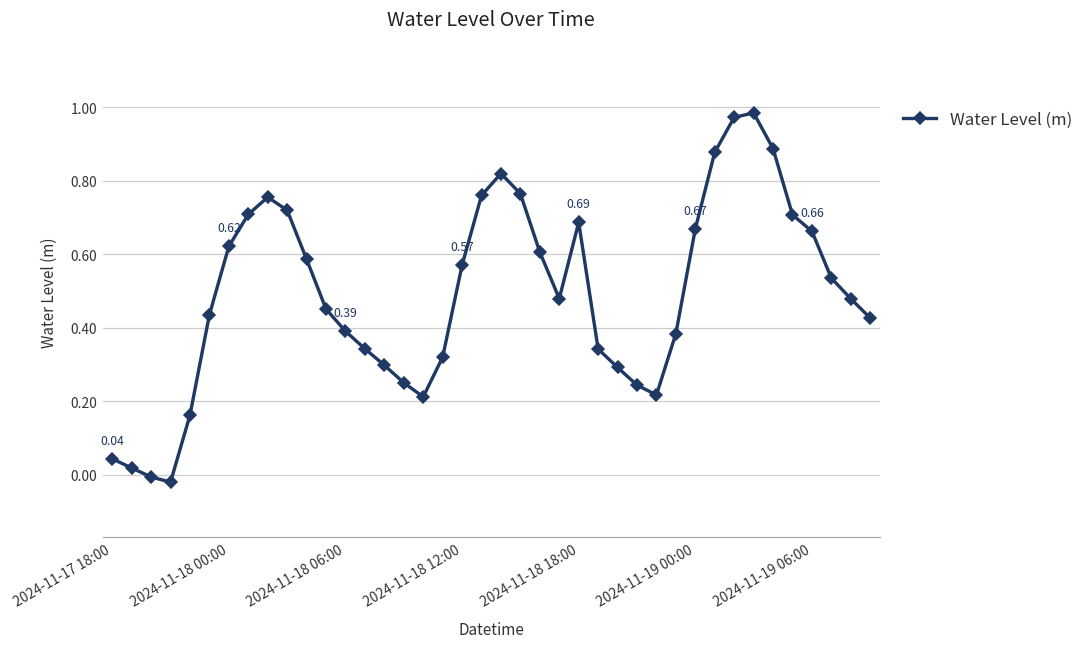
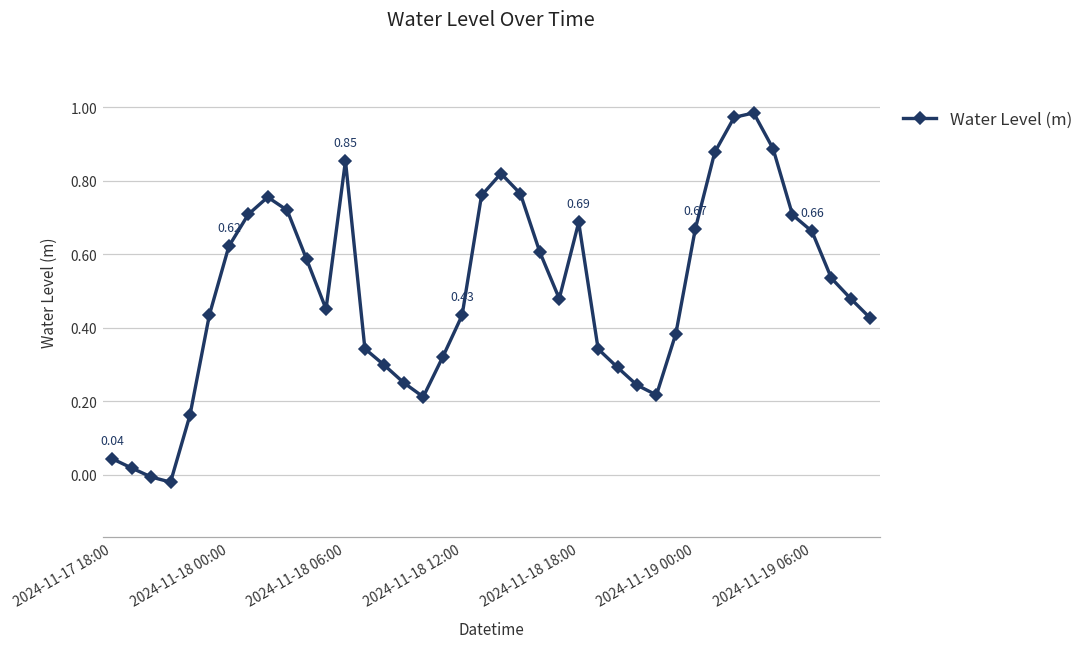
  {
    "2024-11-17 18:00": 0.04,
    "2024-11-18 00:00": 0.62,
-   "2024-11-18 06:00": 0.39,
-   "2024-11-18 12:00": 0.57,
+   "2024-11-18 06:00": 0.85,
+   "2024-11-18 12:00": 0.43,
    "2024-11-18 18:00": 0.69,
    "2024-11-19 00:00": 0.67,
    "2024-11-19 06:00": 0.66
  }
